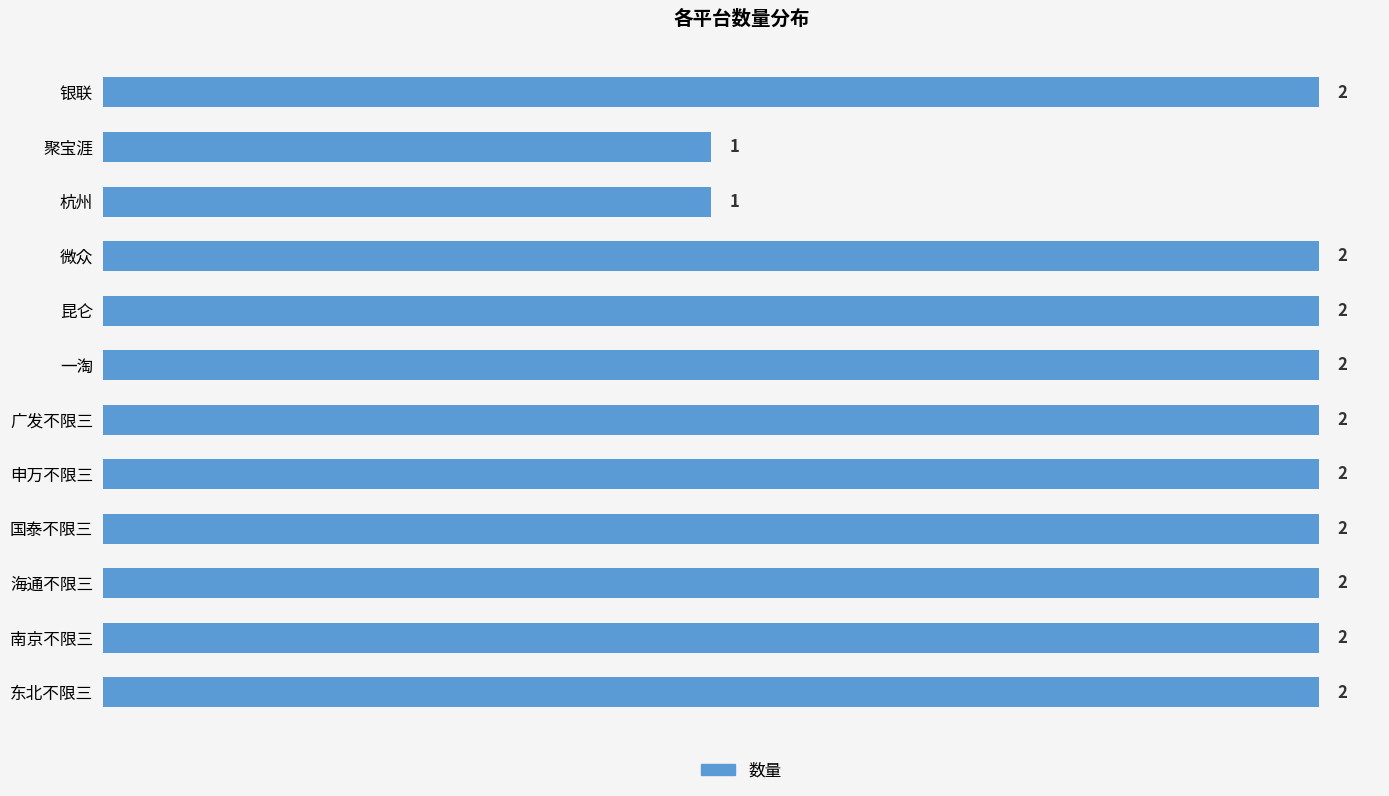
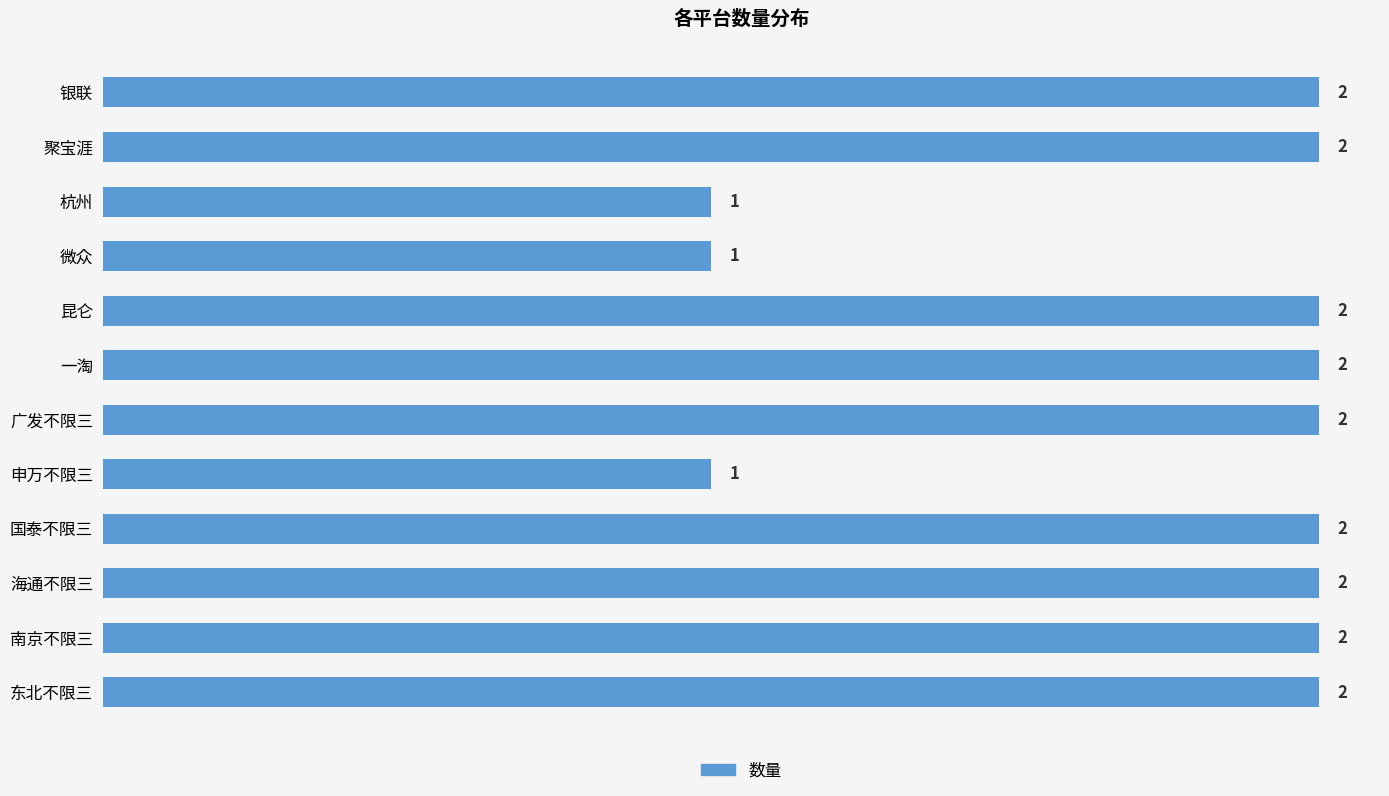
  {
    "银联": 2,
-   "聚宝涯": 1,
+   "聚宝涯": 2,
    "杭州": 1,
-   "微众": 2,
+   "微众": 1,
    "昆仑": 2,
    "一淘": 2,
    "广发不限三": 2,
-   "申万不限三": 2,
+   "申万不限三": 1,
    "国泰不限三": 2,
    "海通不限三": 2,
    "南京不限三": 2,
    "东北不限三": 2
  }
